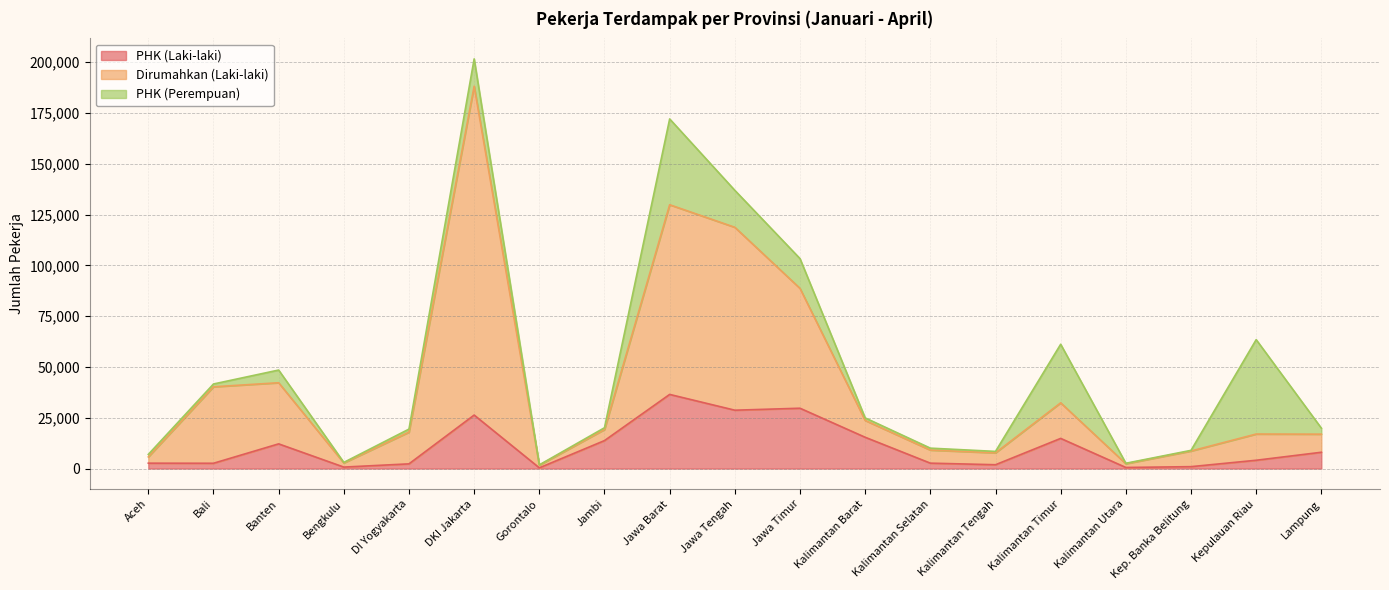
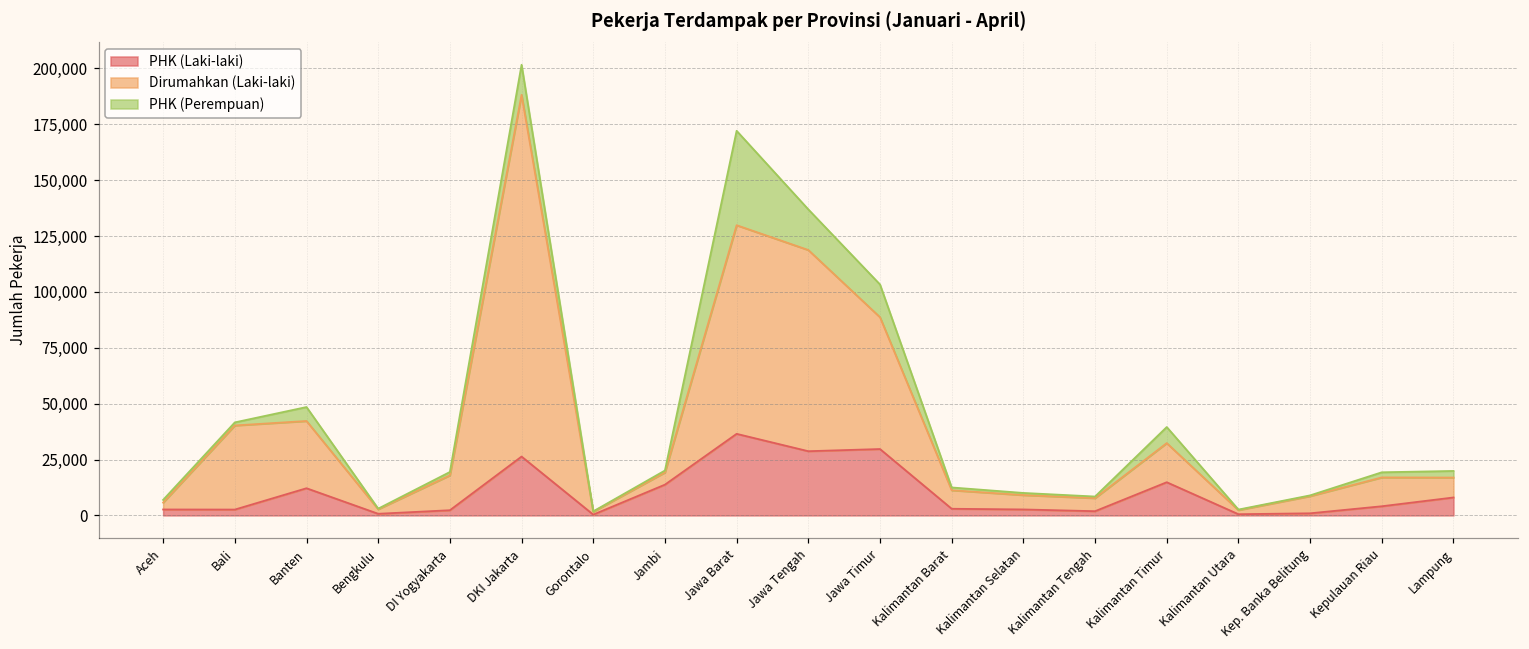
  {
    "PHK (Laki-laki)": {
      "Aceh": "3,000",
      "Bali": "3,000",
      "Banten": "12,000",
      "Bengkulu": "1,000",
      "DI Yogyakarta": "2,000",
      "DKI Jakarta": "26,000",
      "Gorontalo": "0",
      "Jambi": "14,000",
      "Jawa Barat": "36,000",
      "Jawa Tengah": "29,000",
      "Jawa Timur": "30,000",
-     "Kalimantan Barat": "15,000",
+     "Kalimantan Barat": "3,000",
      "Kalimantan Selatan": "3,000",
      "Kalimantan Tengah": "2,000",
      "Kalimantan Timur": "15,000",
      "Kalimantan Utara": "1,000",
      "Kep. Banka Belitung": "1,000",
      "Kepulauan Riau": "4,000",
      "Lampung": "8,000"
    },
    "Dirumahkan (Laki-laki)": {
      "Bali": "38,000",
      "Banten": "30,000",
      "DI Yogyakarta": "16,000",
      "DKI Jakarta": "162,000",
      "Jawa Barat": "93,000",
      "Jawa Tengah": "90,000",
      "Jawa Timur": "59,000",
      "Kalimantan Timur": "18,000",
      "Kepulauan Riau": "13,000",
      "Lampung": "9,000"
    },
    "PHK (Perempuan)": {
      "Bali": "1,000",
      "Banten": "6,000",
      "DI Yogyakarta": "2,000",
      "DKI Jakarta": "13,000",
      "Jawa Barat": "42,000",
      "Jawa Tengah": "18,000",
      "Jawa Timur": "15,000",
-     "Kalimantan Timur": "29,000",
-     "Kepulauan Riau": "46,000",
+     "Kalimantan Timur": "7,000",
+     "Kepulauan Riau": "2,000",
      "Lampung": "3,000"
    }
  }
